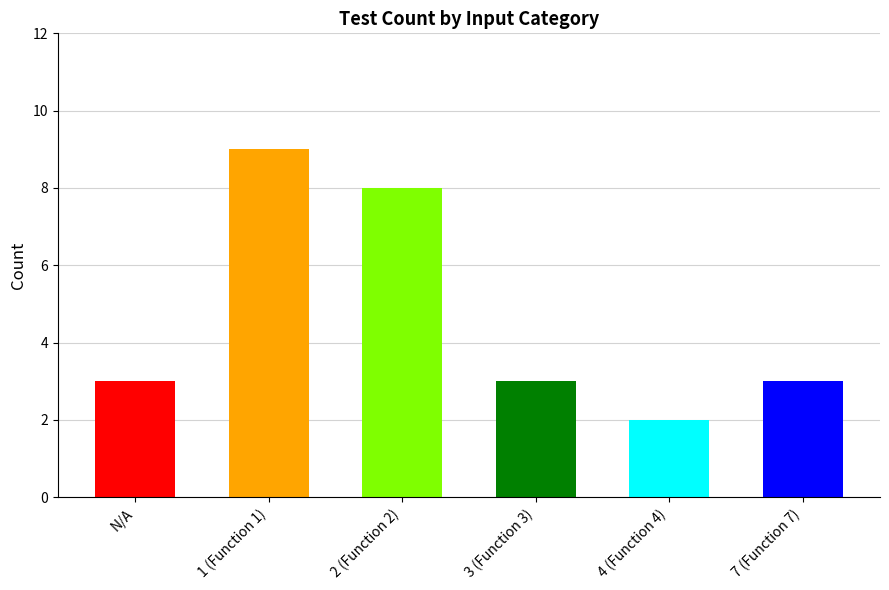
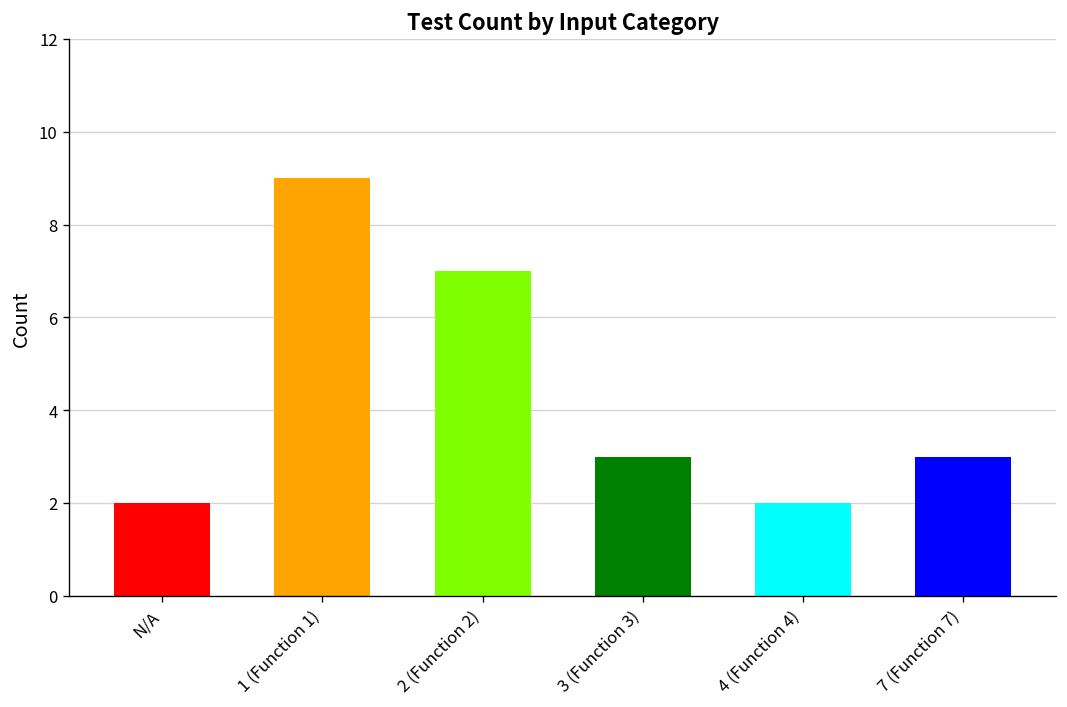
  {
-   "N/A": 3,
+   "N/A": 2,
    "1 (Function 1)": 9,
-   "2 (Function 2)": 8,
+   "2 (Function 2)": 7,
    "3 (Function 3)": 3,
    "4 (Function 4)": 2,
    "7 (Function 7)": 3
  }
